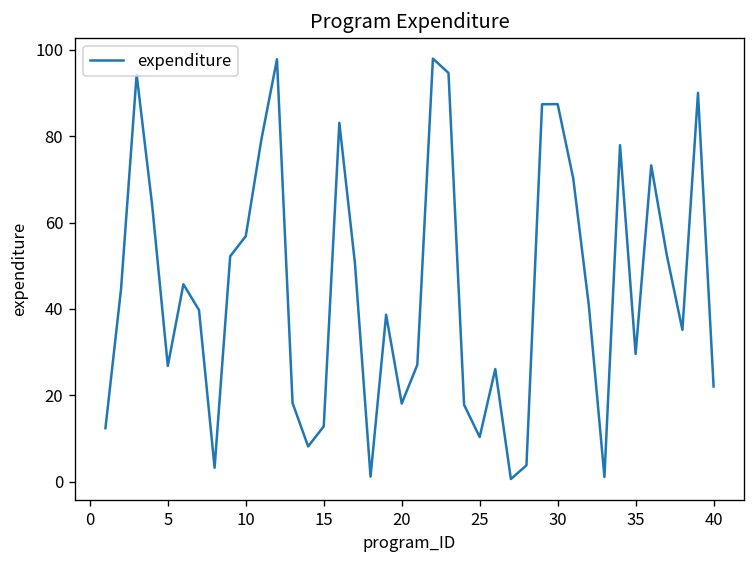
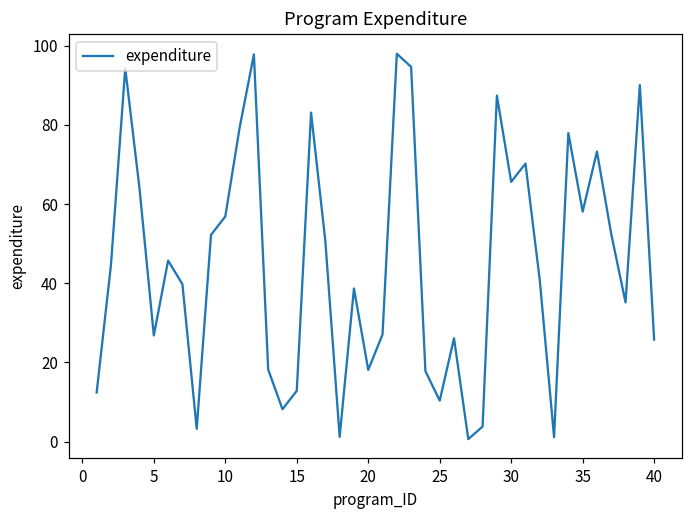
  {
    "5": 27,
    "10": 57,
    "15": 13,
    "20": 18,
    "25": 10,
-   "30": 87,
-   "35": 30,
-   "40": 22
+   "30": 66,
+   "35": 58,
+   "40": 26
  }
